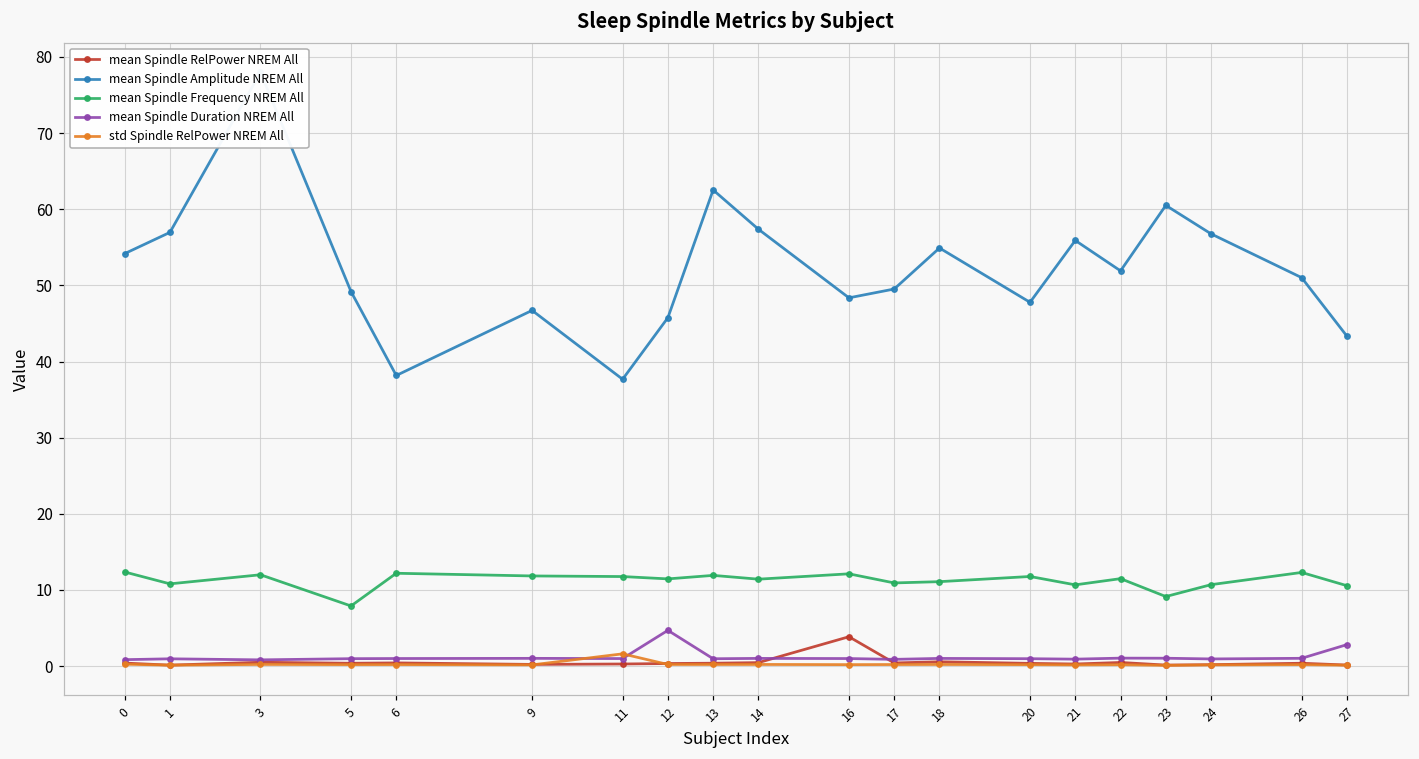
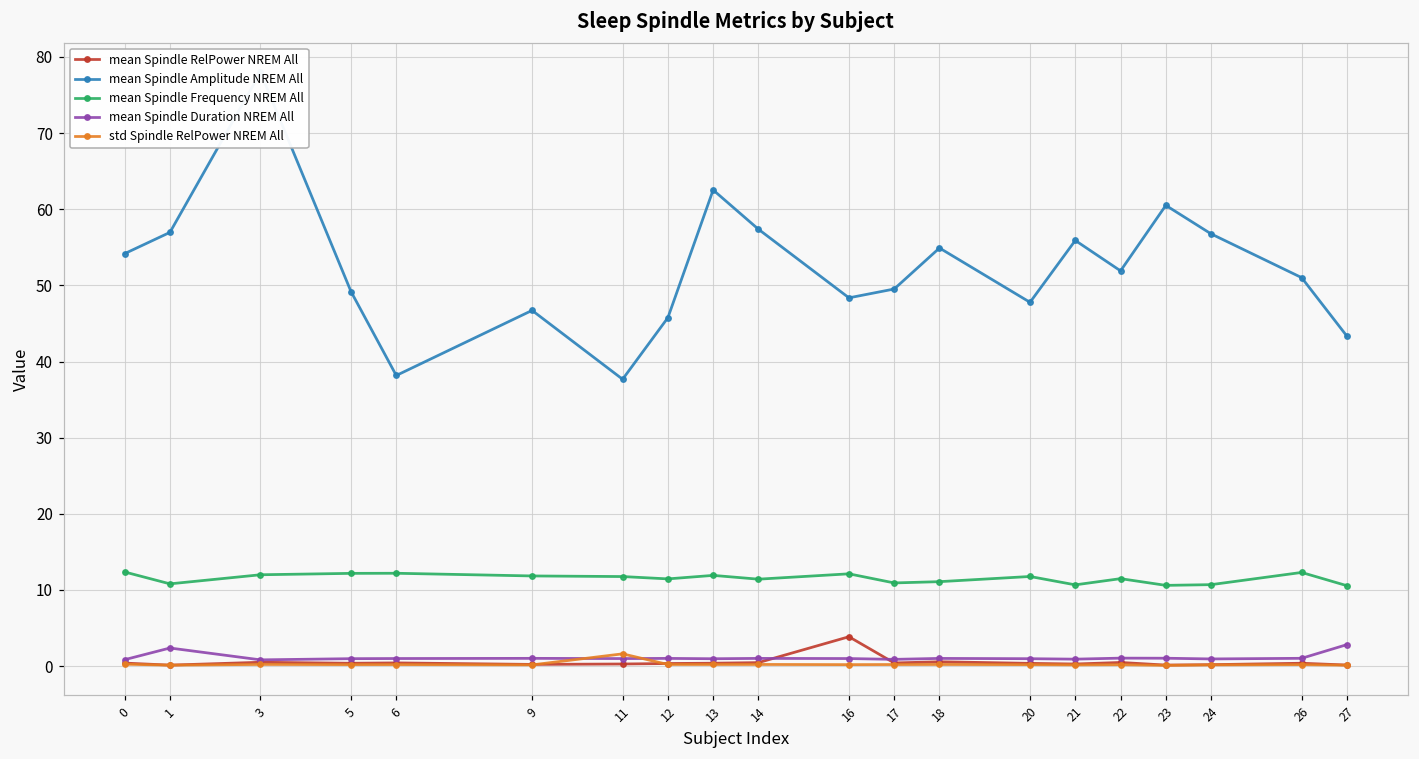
  {
    "mean Spindle RelPower NREM All": {
      "11": 0,
      "16": 4
    },
    "mean Spindle Amplitude NREM All": {
      "0": 54,
      "1": 57,
      "5": 49,
      "6": 38,
      "9": 47,
      "11": 38,
      "12": 46,
      "13": 63,
      "14": 57,
      "16": 48,
      "17": 50,
      "18": 55,
      "20": 48,
      "21": 56,
      "22": 52,
      "23": 61,
      "24": 57,
      "26": 51,
      "27": 43
    },
    "mean Spindle Frequency NREM All": {
      "0": 12,
      "1": 11,
      "3": 12,
-     "5": 8,
+     "5": 12,
      "6": 12,
      "9": 12,
      "11": 12,
      "12": 11,
      "13": 12,
      "14": 11,
      "16": 12,
      "17": 11,
      "18": 11,
      "20": 12,
      "21": 11,
      "22": 11,
-     "23": 9,
+     "23": 11,
      "24": 11,
      "26": 12,
      "27": 11
    },
    "mean Spindle Duration NREM All": {
      "0": 1,
-     "1": 1,
+     "1": 2,
      "5": 1,
      "6": 1,
      "9": 1,
      "11": 1,
-     "12": 5,
+     "12": 1,
      "13": 1,
      "14": 1,
      "16": 1,
      "17": 1,
      "18": 1,
      "20": 1,
      "21": 1,
      "22": 1,
      "23": 1,
      "24": 1,
      "26": 1,
      "27": 3
    },
    "std Spindle RelPower NREM All": {
      "11": 2,
      "16": 0
    }
  }
